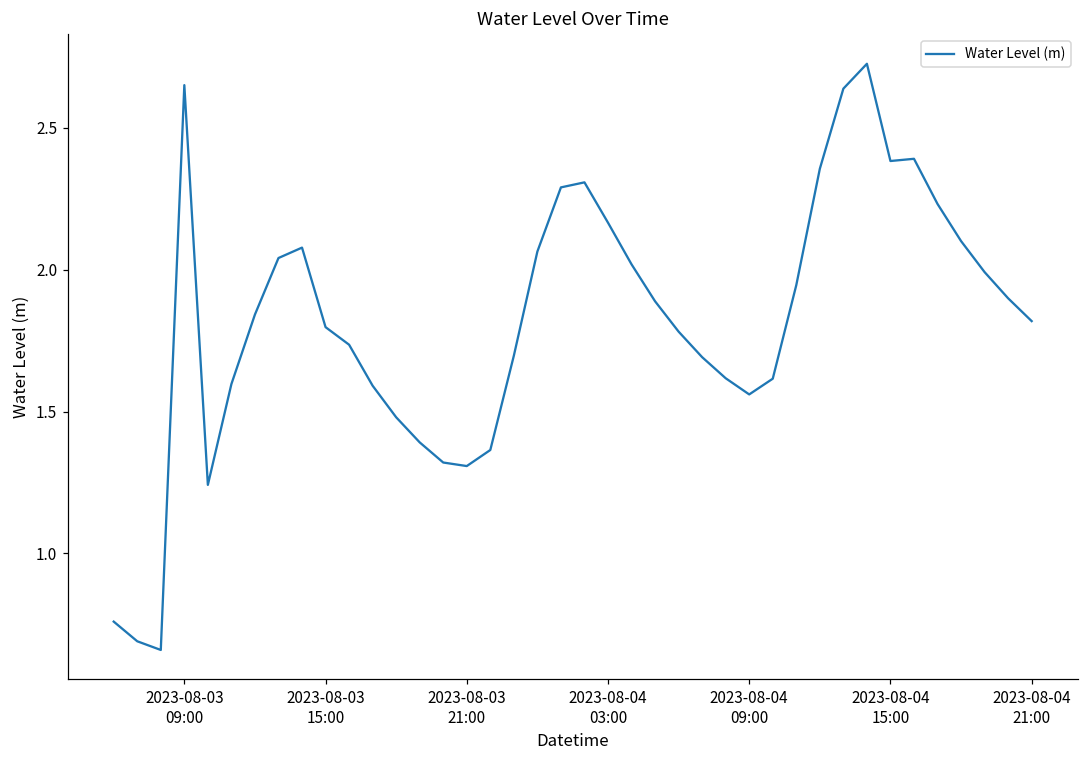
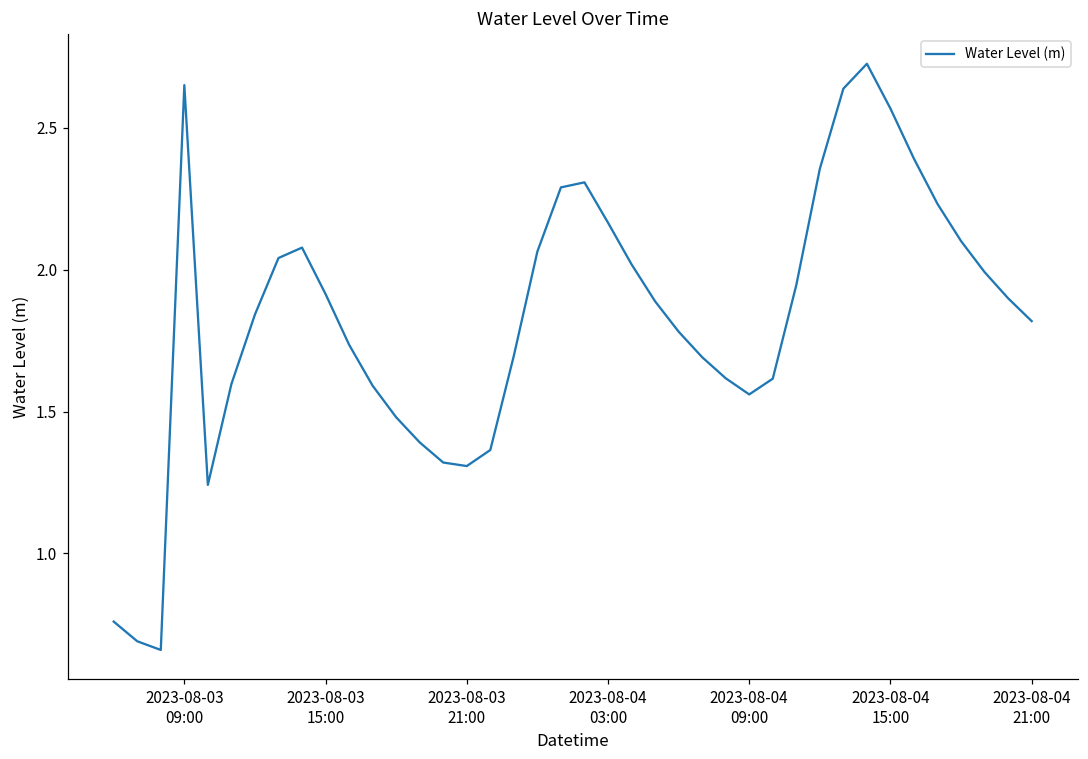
  {
    "2023-08-03 09:00": 2.65,
-   "2023-08-03 15:00": 1.80,
+   "2023-08-03 15:00": 1.91,
    "2023-08-03 21:00": 1.31,
    "2023-08-04 03:00": 2.17,
    "2023-08-04 09:00": 1.56,
-   "2023-08-04 15:00": 2.38,
+   "2023-08-04 15:00": 2.57,
    "2023-08-04 21:00": 1.82
  }
